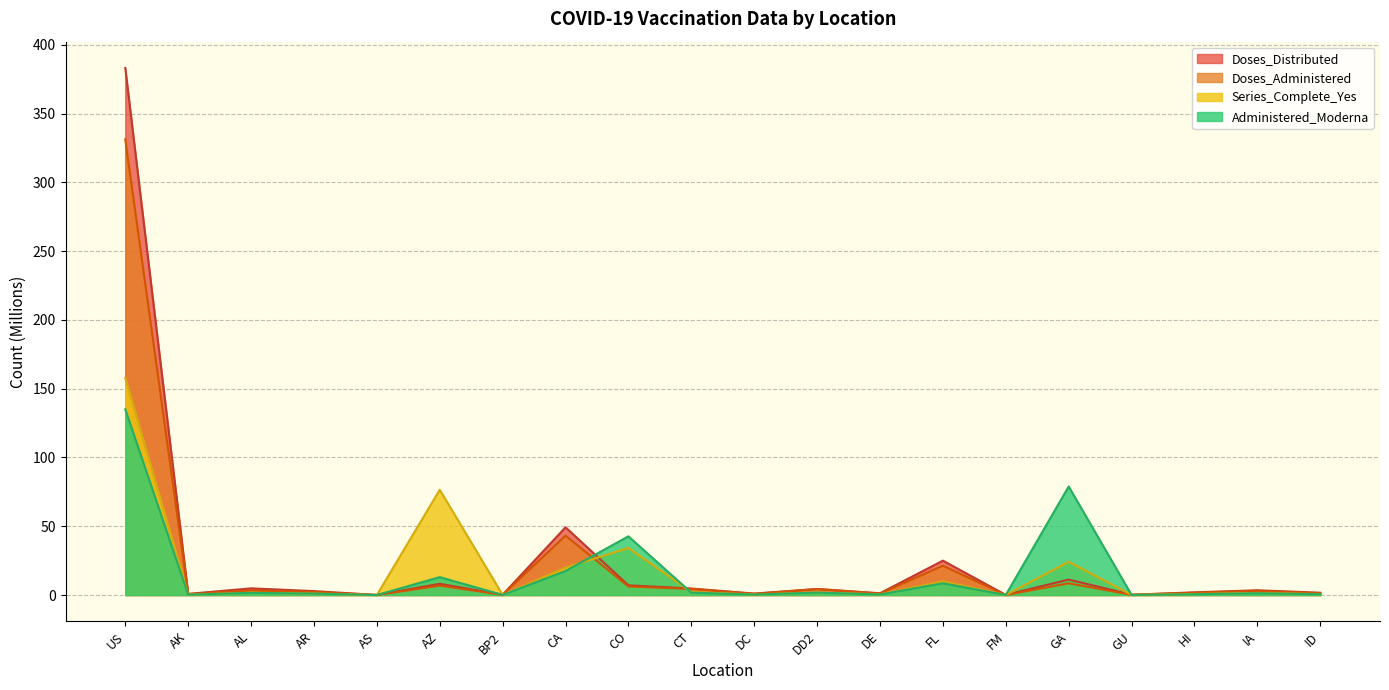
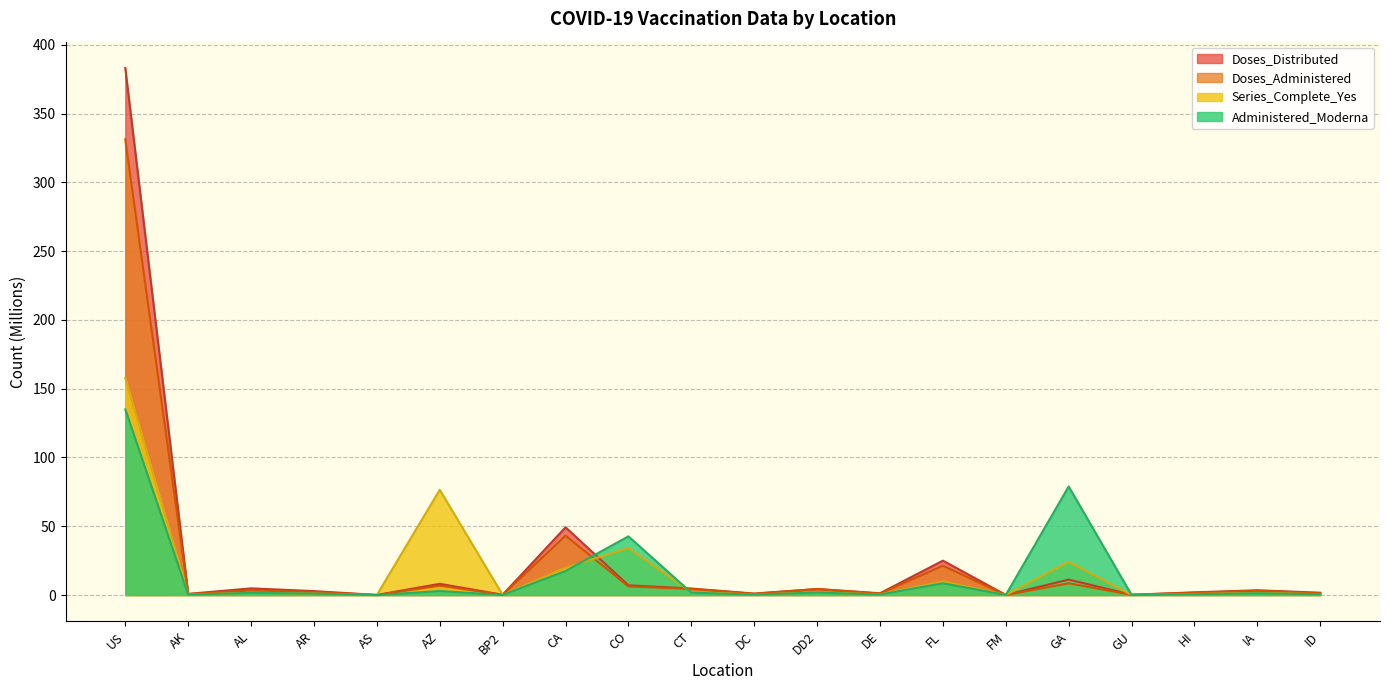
  {
    "Series_Complete_Yes": {
      "US": 158,
      "AZ": 77,
      "CA": 20,
      "CO": 34,
      "GA": 24
    },
    "Administered_Moderna": {
      "US": 135,
-     "AZ": 13,
+     "AZ": 3,
      "CA": 17,
      "CO": 43,
      "GA": 79
    }
  }
